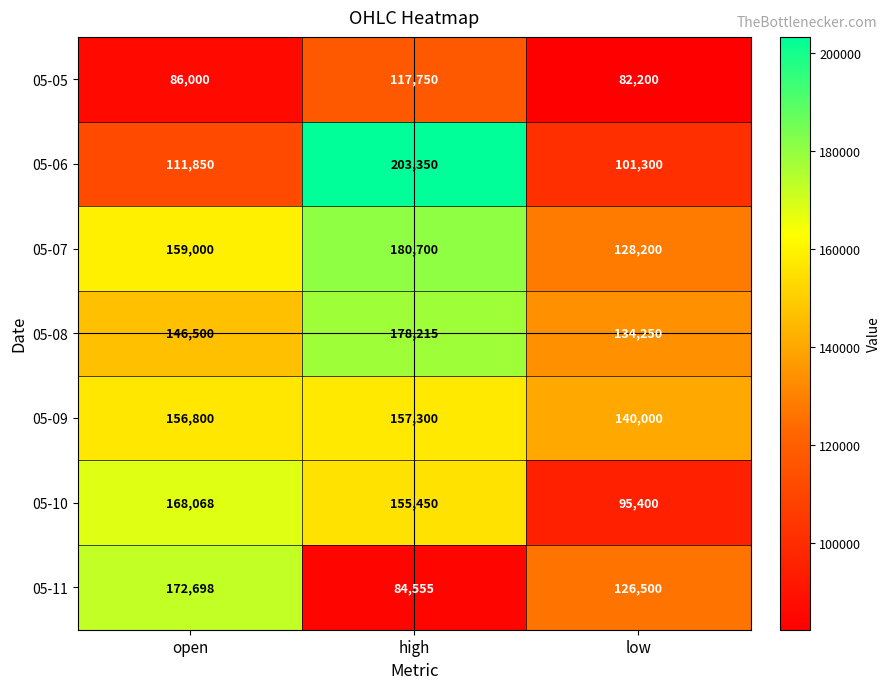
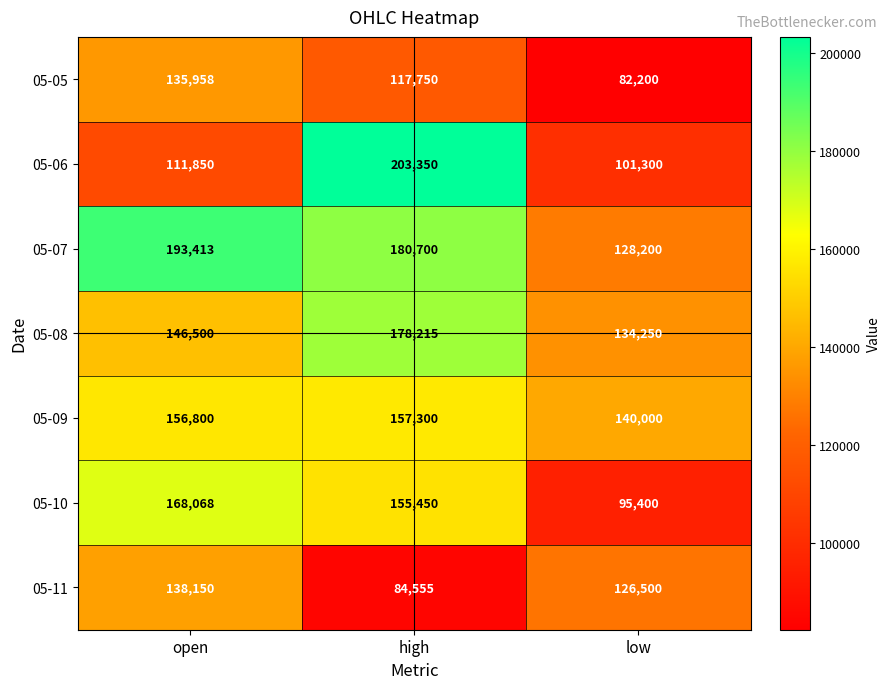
  {
    "05-05": {
-     "open": "86,000",
+     "open": "135,958",
      "high": "117,750",
      "low": "82,200"
    },
    "05-06": {
      "open": "111,850",
      "high": "203,350",
      "low": "101,300"
    },
    "05-07": {
-     "open": "159,000",
+     "open": "193,413",
      "high": "180,700",
      "low": "128,200"
    },
    "05-08": {
      "open": "146,500",
      "high": "178,215",
      "low": "134,250"
    },
    "05-09": {
      "open": "156,800",
      "high": "157,300",
      "low": "140,000"
    },
    "05-10": {
      "open": "168,068",
      "high": "155,450",
      "low": "95,400"
    },
    "05-11": {
-     "open": "172,698",
+     "open": "138,150",
      "high": "84,555",
      "low": "126,500"
    }
  }
